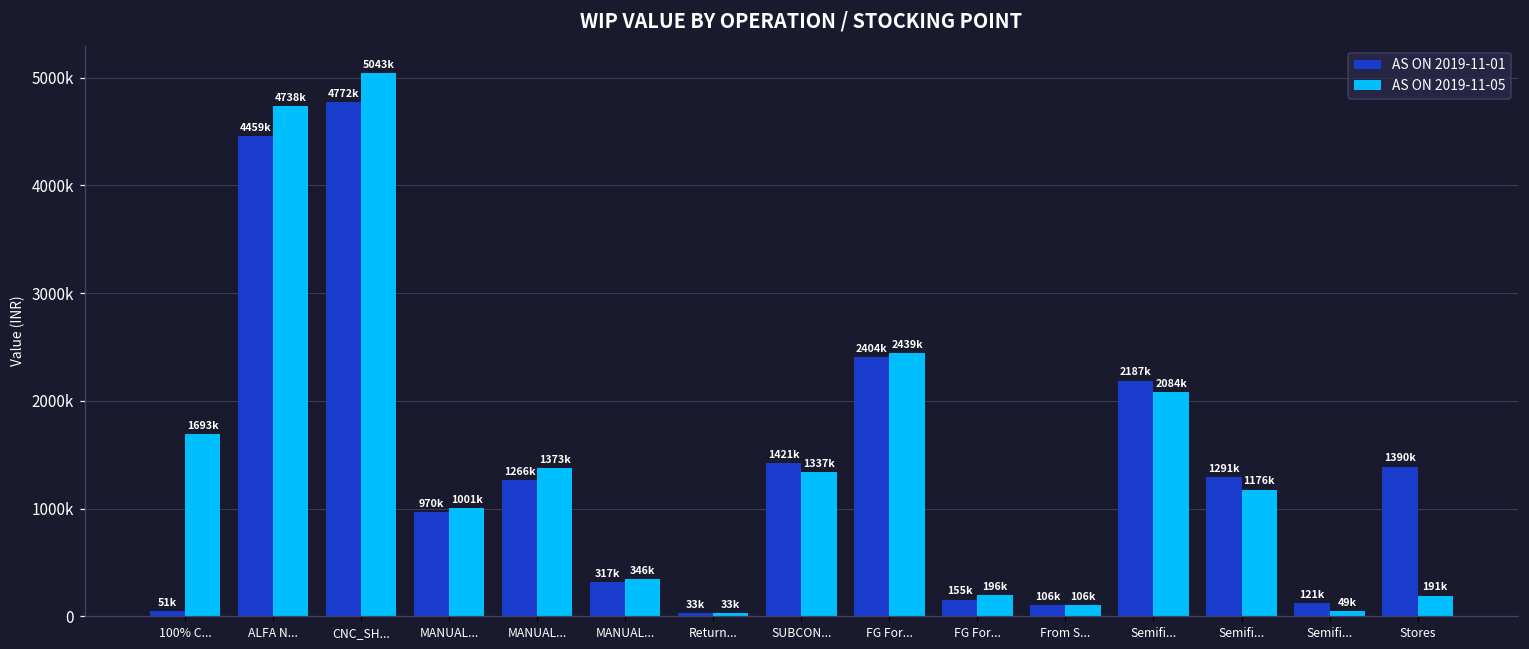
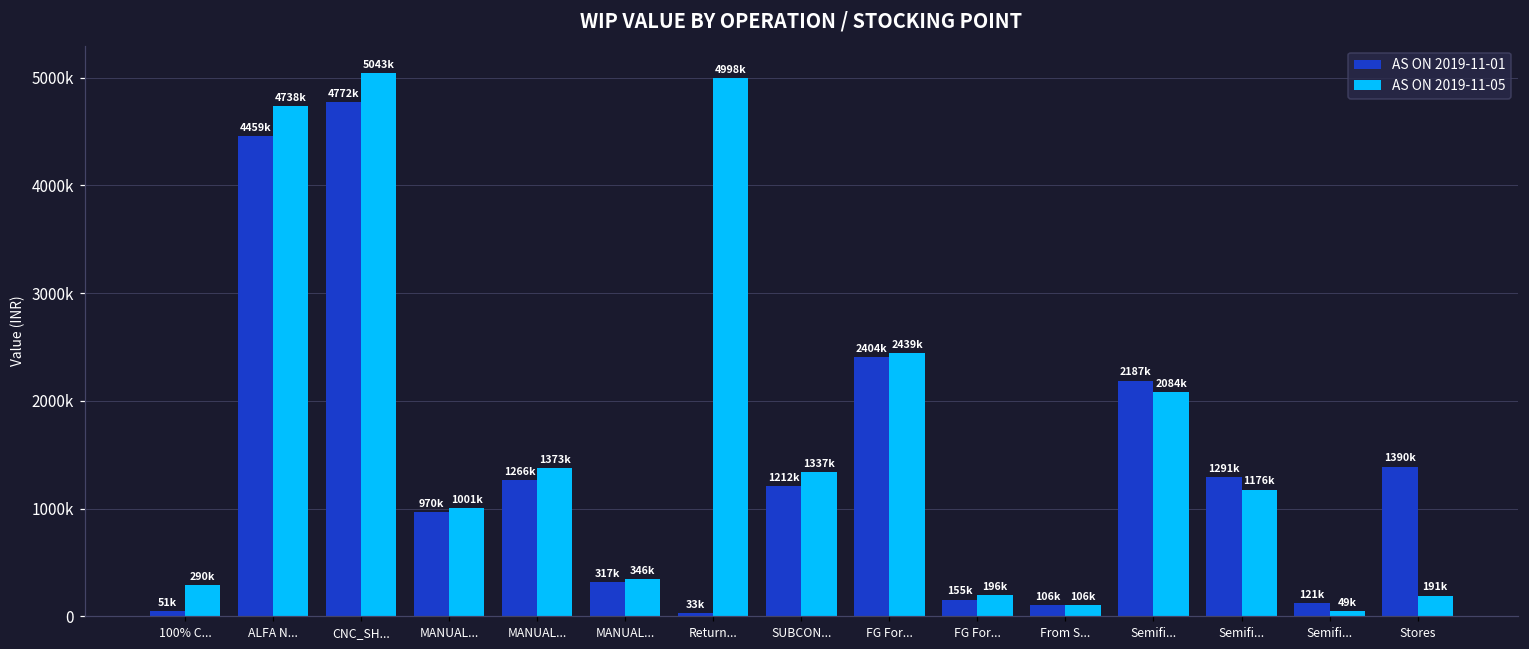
  {
    "AS ON 2019-11-01": {
      "100% C...": "51k",
      "ALFA N...": "4459k",
      "CNC_SH...": "4772k",
      "Return...": "33k",
-     "SUBCON...": "1421k",
+     "SUBCON...": "1212k",
      "From S...": "106k",
      "Stores": "1390k"
    },
    "AS ON 2019-11-05": {
-     "100% C...": "1693k",
+     "100% C...": "290k",
      "ALFA N...": "4738k",
      "CNC_SH...": "5043k",
-     "Return...": "33k",
+     "Return...": "4998k",
      "SUBCON...": "1337k",
      "From S...": "106k",
      "Stores": "191k"
    }
  }
